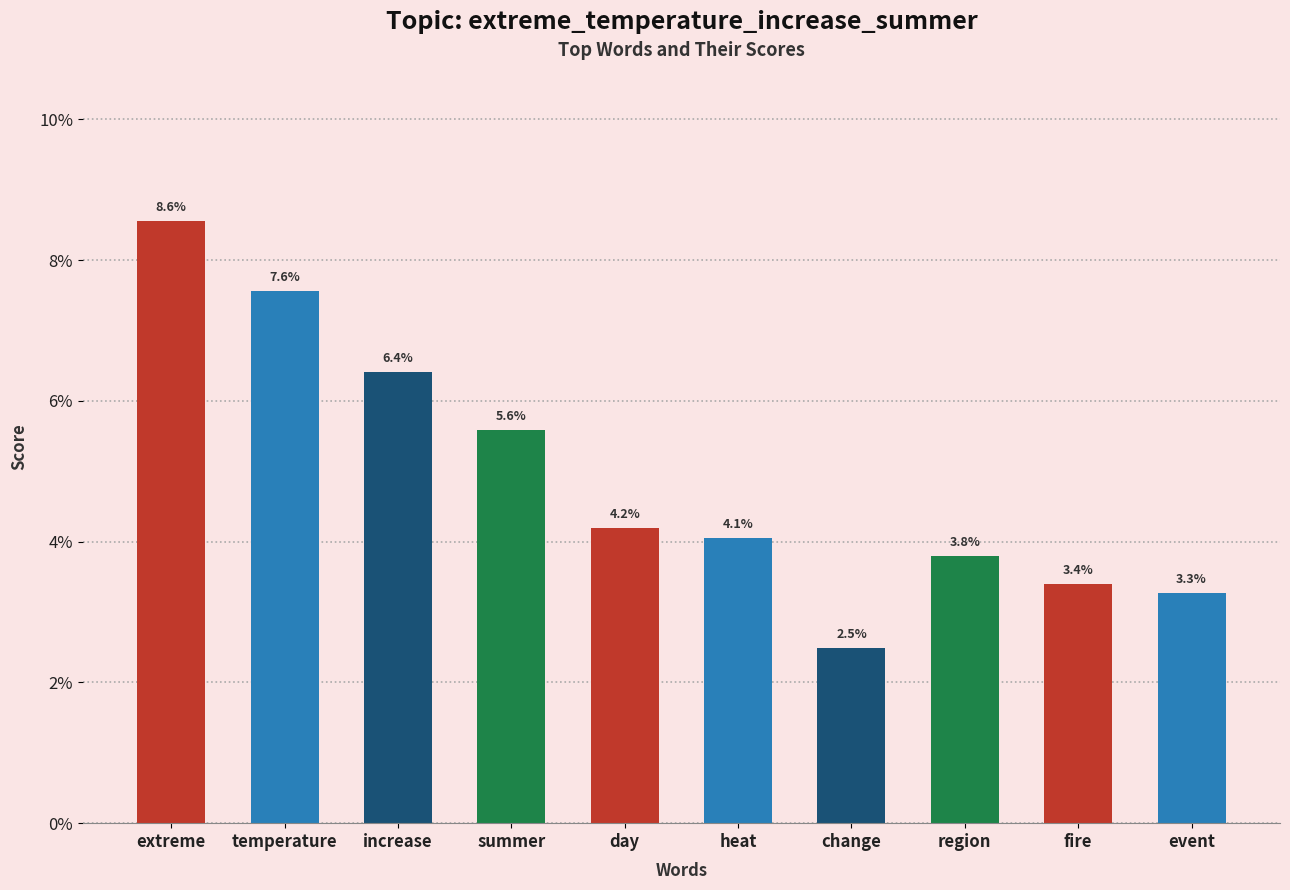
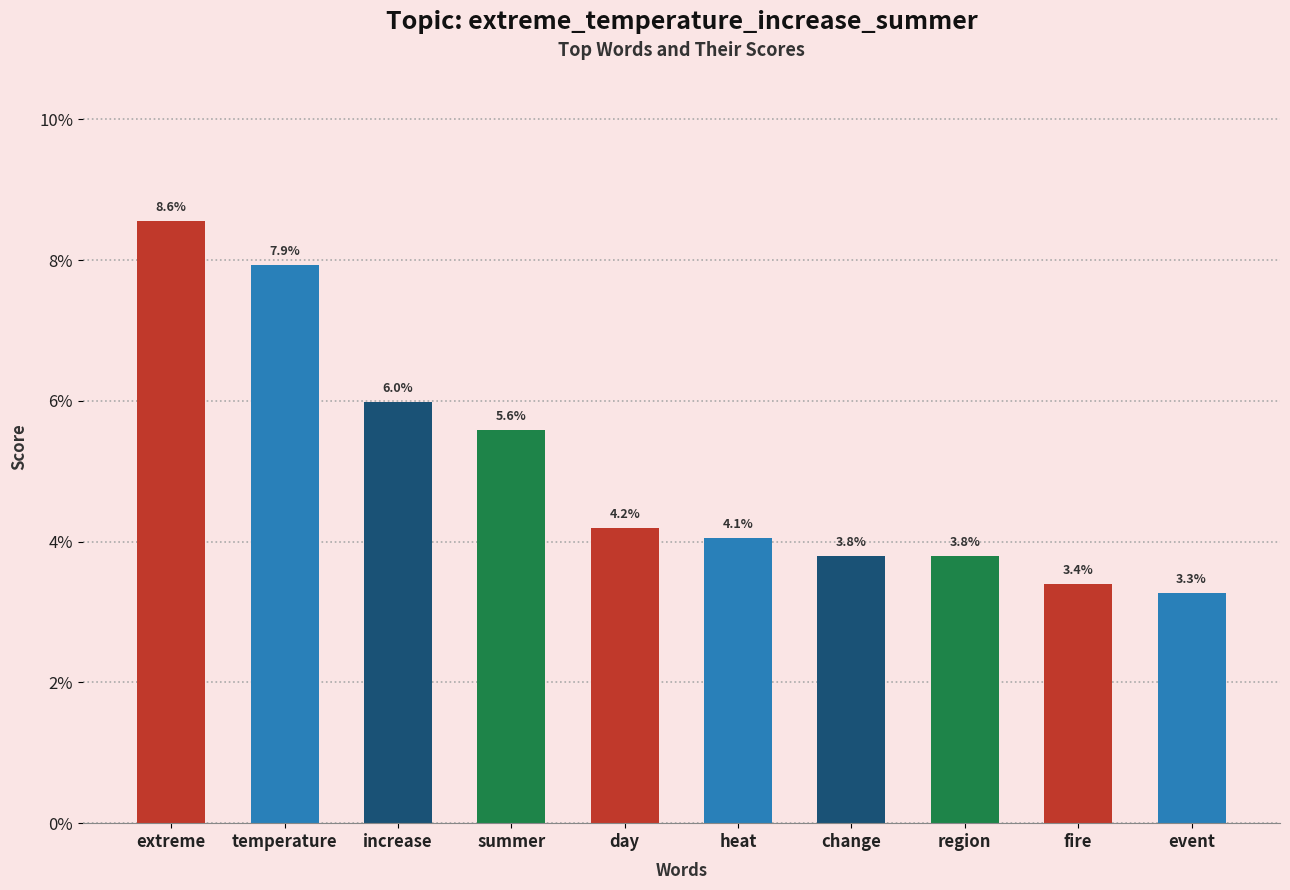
  {
    "extreme": "8.6%",
-   "temperature": "7.6%",
-   "increase": "6.4%",
+   "temperature": "7.9%",
+   "increase": "6.0%",
    "summer": "5.6%",
    "day": "4.2%",
    "heat": "4.1%",
-   "change": "2.5%",
+   "change": "3.8%",
    "region": "3.8%",
    "fire": "3.4%",
    "event": "3.3%"
  }
